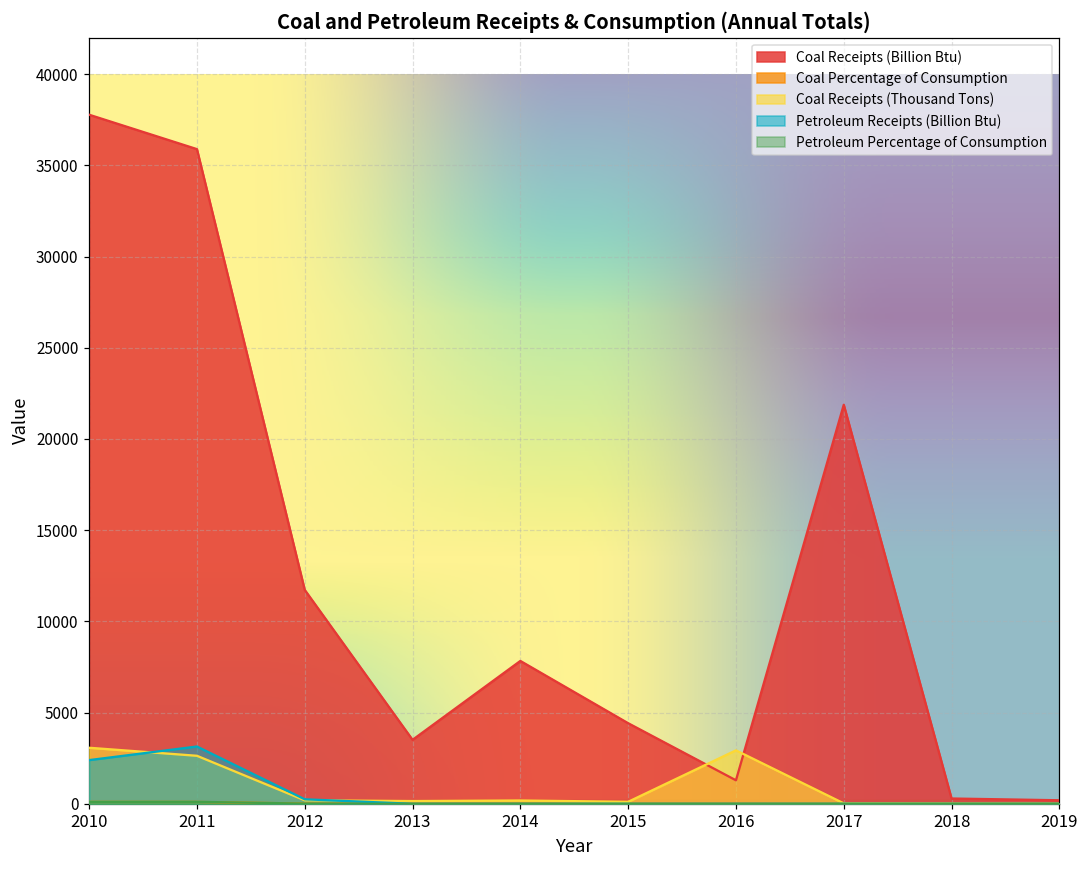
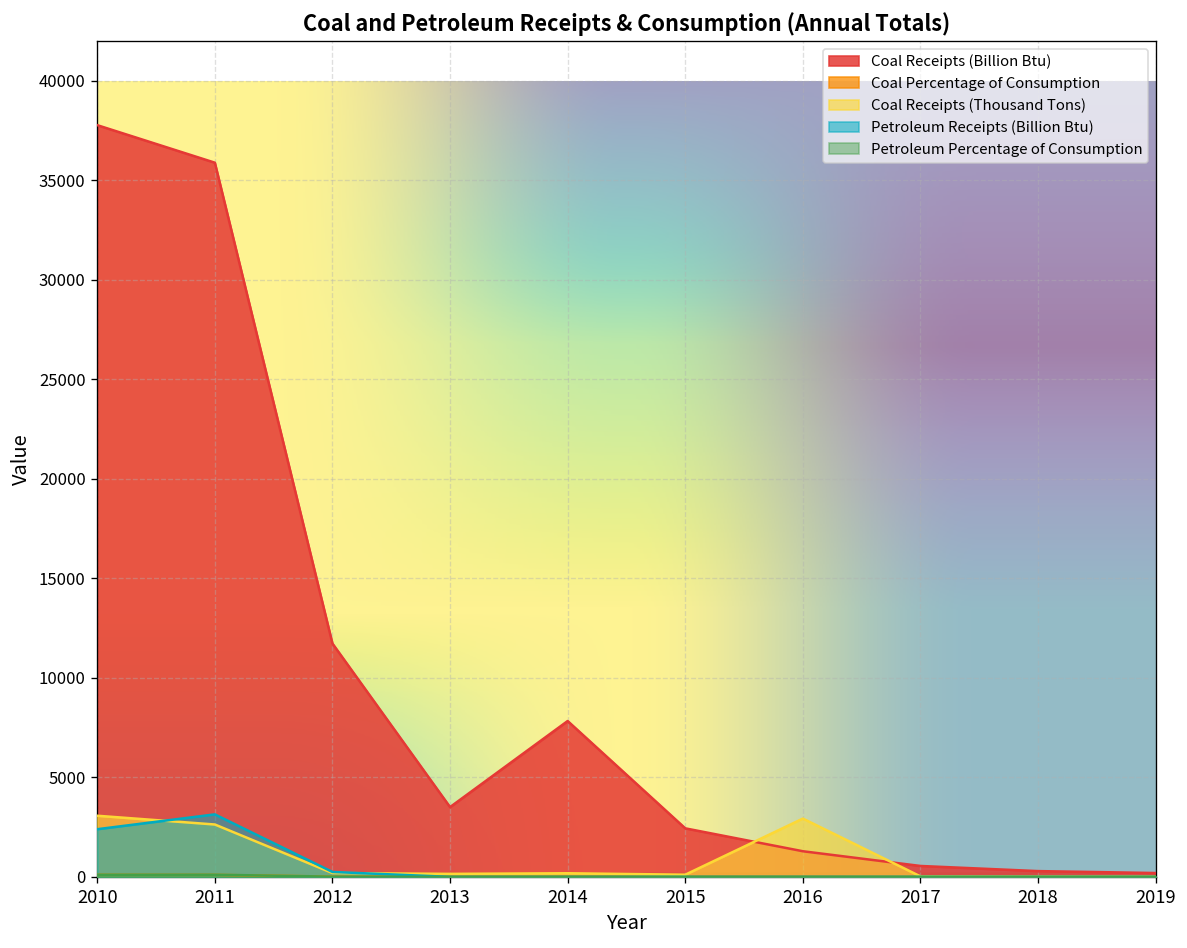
  {
    "Coal Receipts (Billion Btu)": {
      "2010": 37800,
      "2011": 35900,
      "2012": 11700,
      "2013": 3500,
      "2014": 7800,
-     "2015": 4400,
+     "2015": 2400,
      "2016": 1300,
-     "2017": 21900,
+     "2017": 500,
      "2018": 300,
      "2019": 200
    },
    "Coal Receipts (Thousand Tons)": {
      "2010": 3100,
      "2011": 2600,
      "2014": 200,
      "2016": 2900
    },
    "Petroleum Receipts (Billion Btu)": {
      "2010": 2400,
      "2011": 3100
    }
  }
